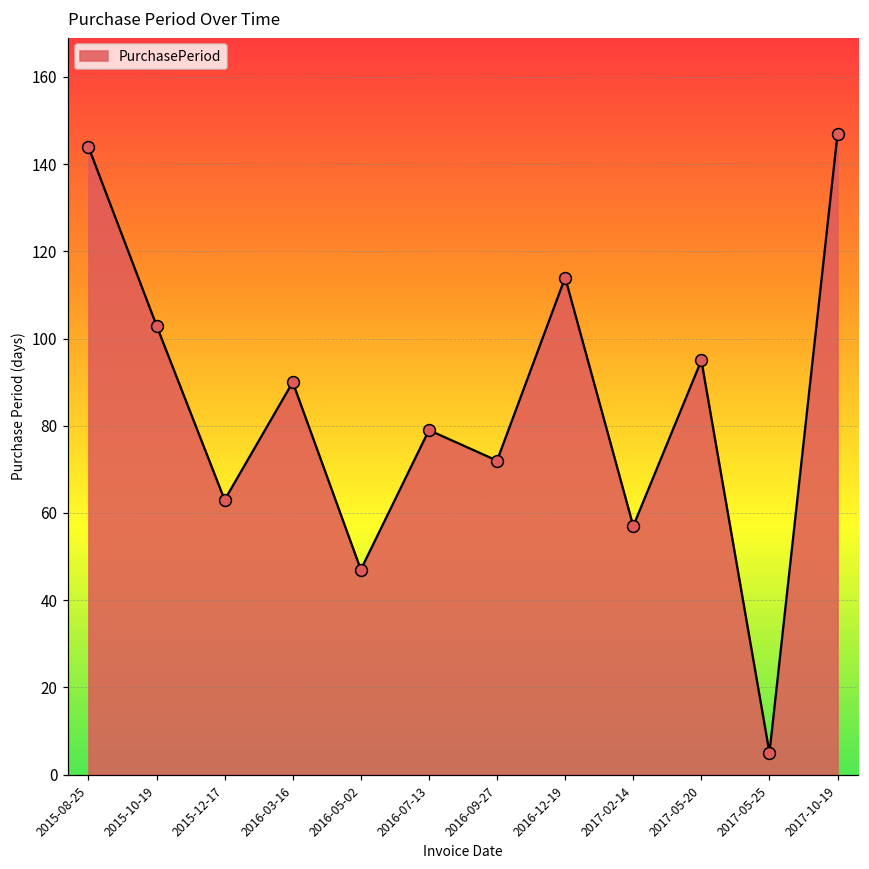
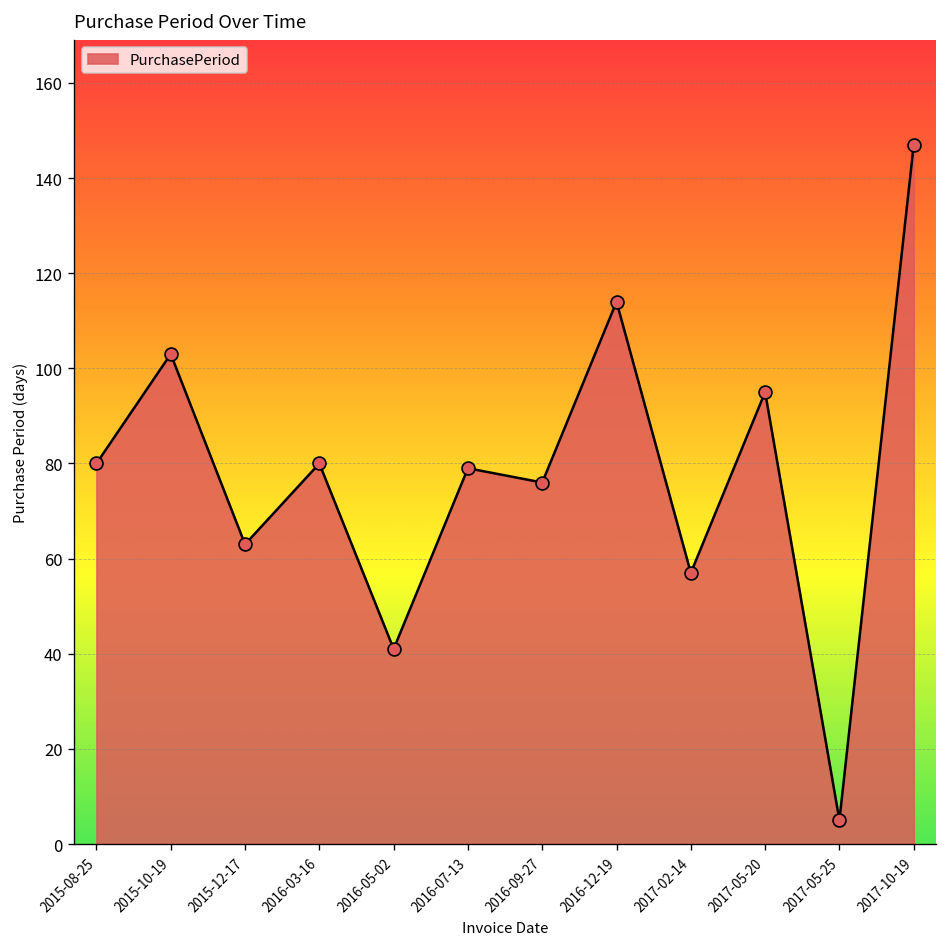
  {
-   "2015-08-25": 144,
+   "2015-08-25": 80,
    "2015-10-19": 103,
    "2015-12-17": 63,
-   "2016-03-16": 90,
-   "2016-05-02": 47,
+   "2016-03-16": 80,
+   "2016-05-02": 41,
    "2016-07-13": 79,
-   "2016-09-27": 72,
+   "2016-09-27": 76,
    "2016-12-19": 114,
    "2017-02-14": 57,
    "2017-05-20": 95,
    "2017-05-25": 5,
    "2017-10-19": 147
  }
